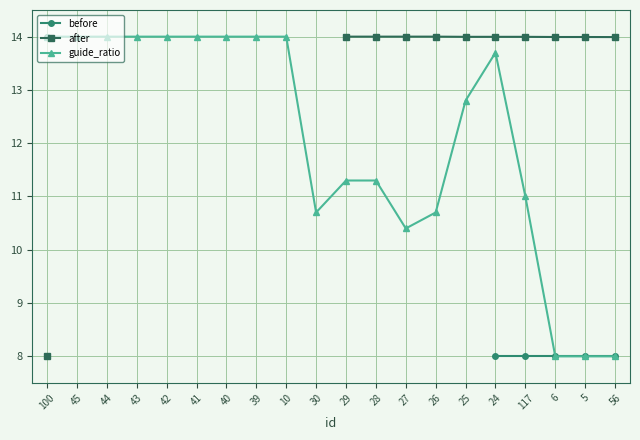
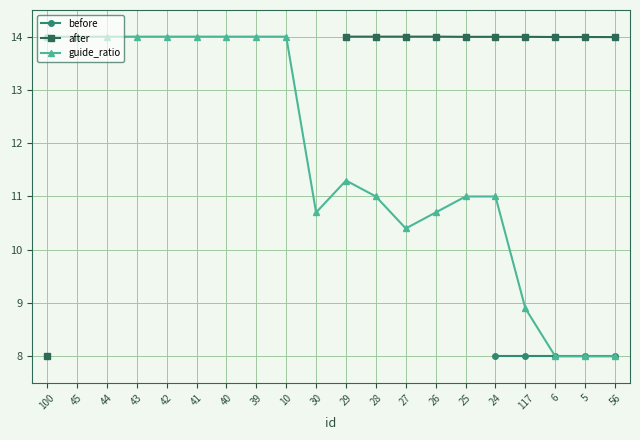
  {
    "guide_ratio": {
      "43": 14.0,
      "42": 14.0,
      "41": 14.0,
      "40": 14.0,
      "39": 14.0,
      "10": 14.0,
      "30": 10.7,
      "29": 11.3,
-     "28": 11.3,
+     "28": 11.0,
      "27": 10.4,
      "26": 10.7,
-     "25": 12.8,
-     "24": 13.7,
-     "117": 11.0
+     "25": 11.0,
+     "24": 11.0,
+     "117": 8.9
    }
  }
